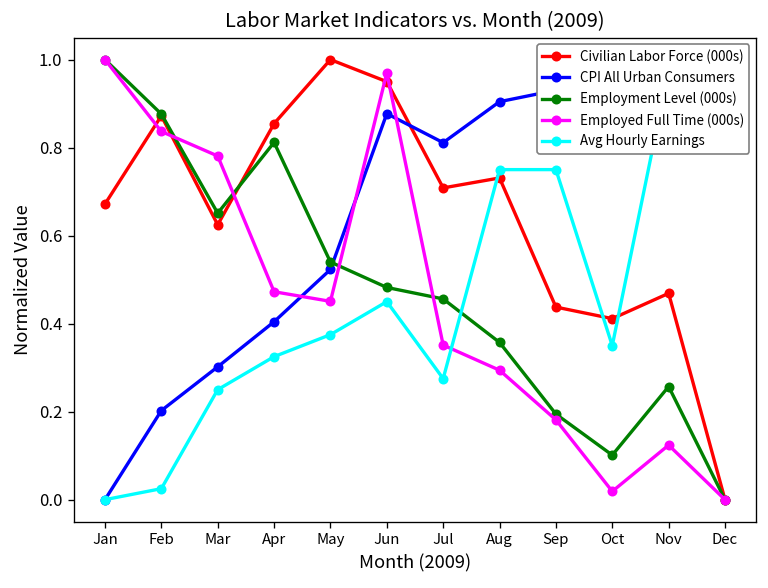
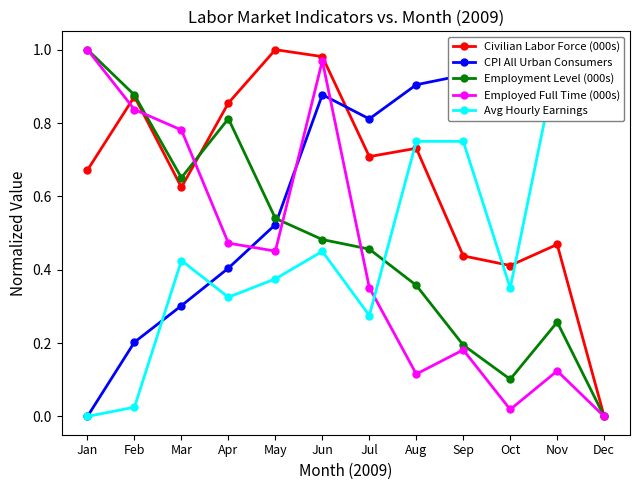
  {
    "Civilian Labor Force (000s)": {
      "Jan": 0.67,
      "Mar": 0.62,
      "Apr": 0.85,
      "May": 1.00,
-     "Jun": 0.95,
+     "Jun": 0.98,
      "Jul": 0.71,
      "Aug": 0.73,
      "Sep": 0.44,
      "Oct": 0.41,
      "Nov": 0.47
    },
    "CPI All Urban Consumers": {
      "Feb": 0.20,
      "Mar": 0.30,
      "Apr": 0.40,
      "May": 0.52,
      "Jun": 0.88,
      "Jul": 0.81,
      "Aug": 0.90
    },
    "Employment Level (000s)": {
      "Mar": 0.65,
      "Apr": 0.81,
      "May": 0.54,
      "Jun": 0.48,
      "Jul": 0.46,
      "Aug": 0.36,
      "Sep": 0.19,
      "Oct": 0.10,
      "Nov": 0.26
    },
    "Employed Full Time (000s)": {
      "Feb": 0.84,
      "Mar": 0.78,
      "Apr": 0.47,
      "May": 0.45,
      "Jun": 0.97,
      "Jul": 0.35,
-     "Aug": 0.29,
+     "Aug": 0.12,
      "Sep": 0.18,
      "Oct": 0.02,
      "Nov": 0.12
    },
    "Avg Hourly Earnings": {
      "Feb": 0.02,
-     "Mar": 0.25,
+     "Mar": 0.42,
      "Apr": 0.32,
      "May": 0.37,
      "Jun": 0.45,
      "Jul": 0.27,
      "Aug": 0.75,
      "Sep": 0.75,
      "Oct": 0.35
    }
  }
